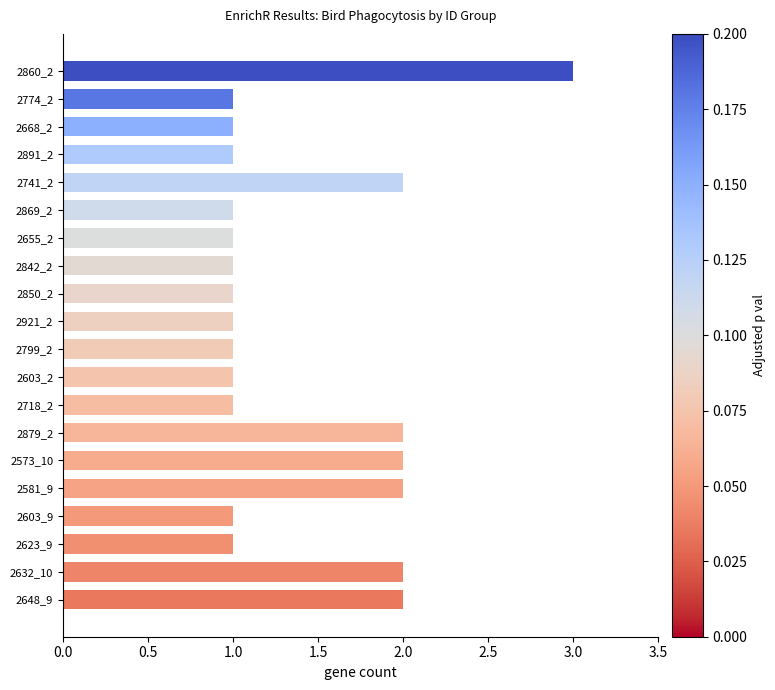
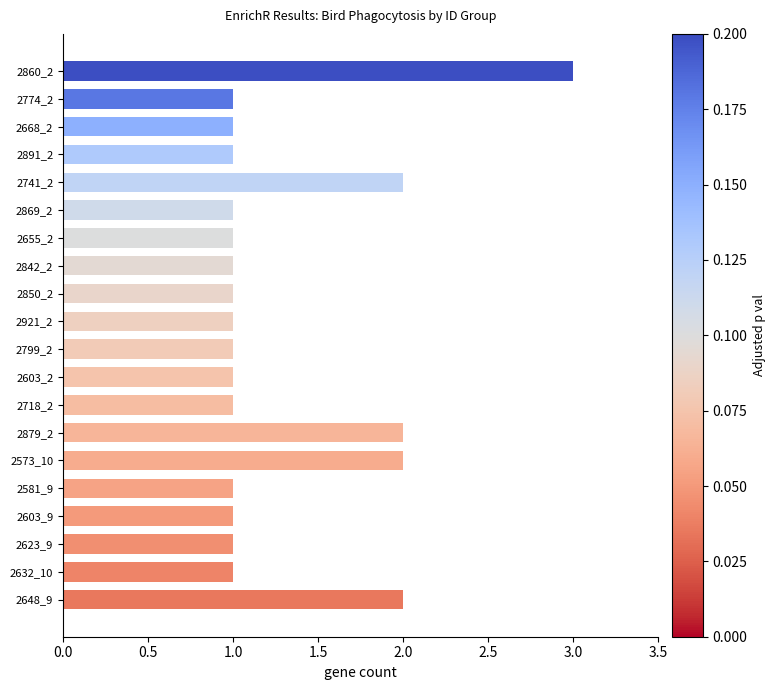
  {
    "2860_2": 3,
    "2774_2": 1,
    "2668_2": 1,
    "2891_2": 1,
    "2741_2": 2,
    "2869_2": 1,
    "2655_2": 1,
    "2842_2": 1,
    "2850_2": 1,
    "2921_2": 1,
    "2799_2": 1,
    "2603_2": 1,
    "2718_2": 1,
    "2879_2": 2,
    "2573_10": 2,
-   "2581_9": 2,
+   "2581_9": 1,
    "2603_9": 1,
    "2623_9": 1,
-   "2632_10": 2,
+   "2632_10": 1,
    "2648_9": 2
  }
